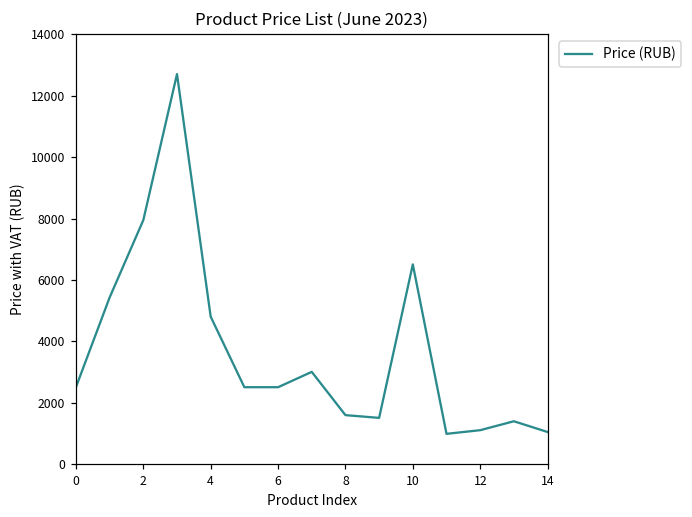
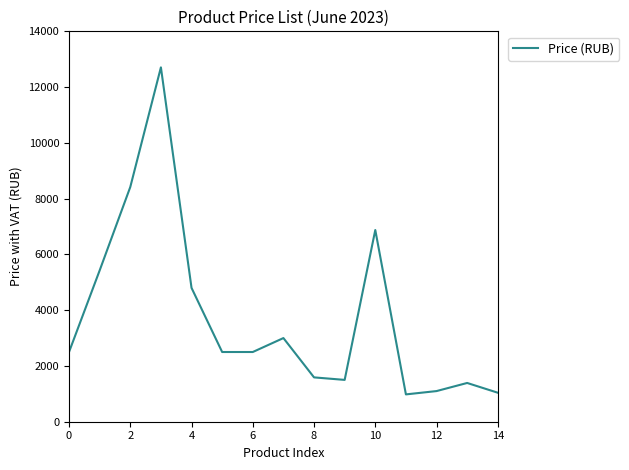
  {
    "0": 2500,
-   "2": 7900,
+   "2": 8400,
    "4": 4800,
    "6": 2500,
    "8": 1600,
-   "10": 6500,
+   "10": 6900,
    "12": 1100,
    "14": 1000
  }
